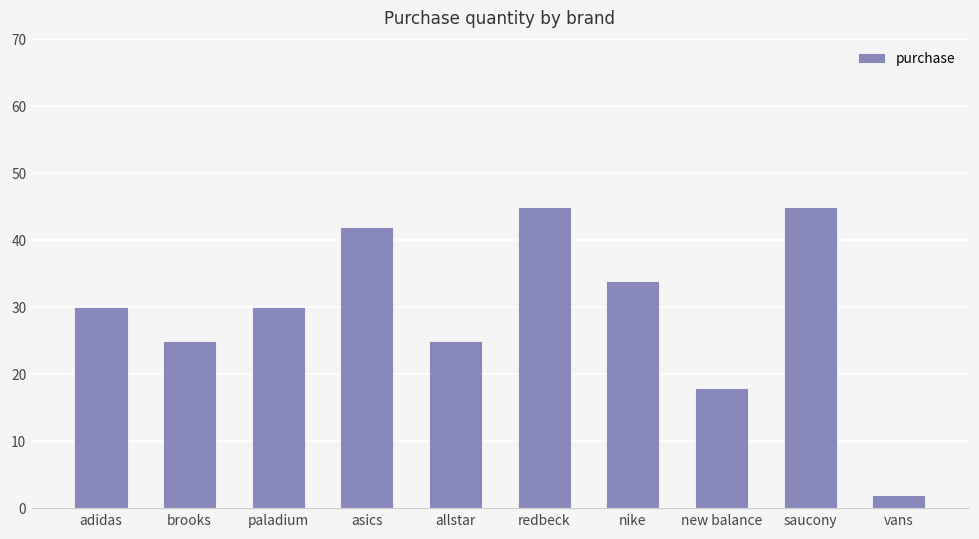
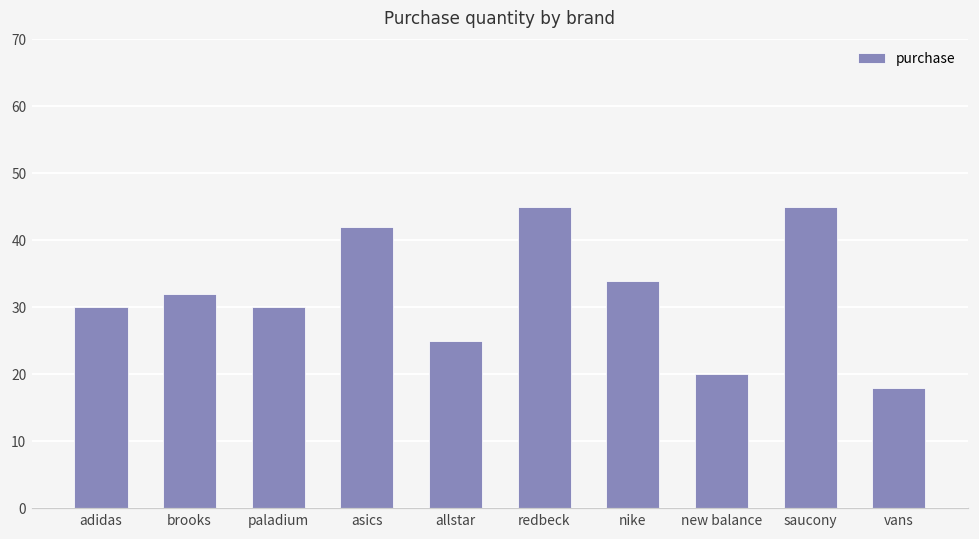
  {
    "adidas": 30,
-   "brooks": 25,
+   "brooks": 32,
    "paladium": 30,
    "asics": 42,
    "allstar": 25,
    "redbeck": 45,
    "nike": 34,
-   "new balance": 18,
+   "new balance": 20,
    "saucony": 45,
-   "vans": 2
+   "vans": 18
  }
